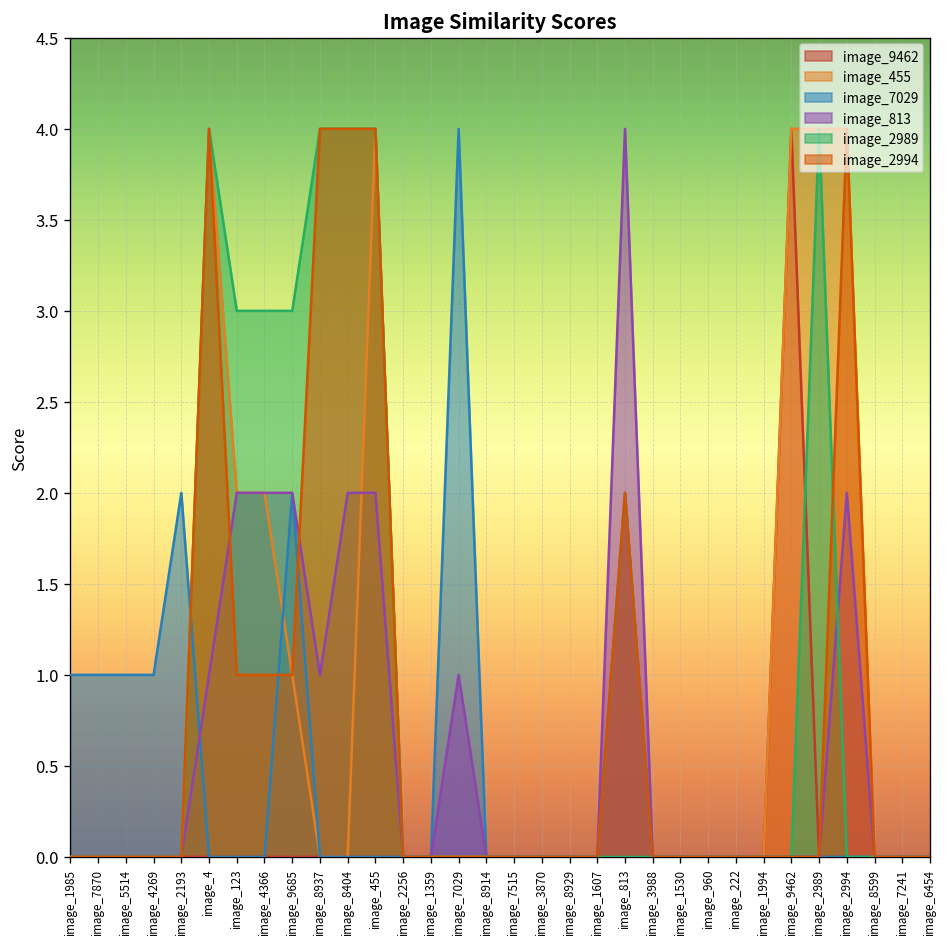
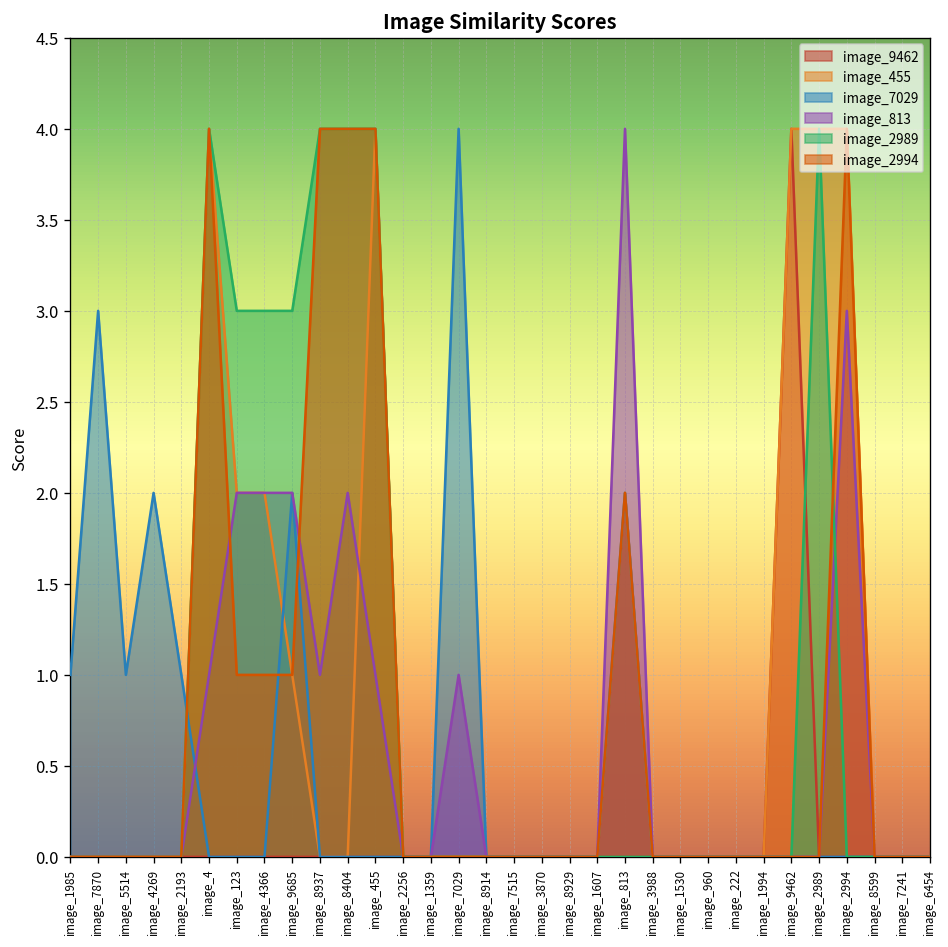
  {
    "image_7029": {
      "image_1985": 1,
-     "image_7870": 1,
+     "image_7870": 3,
      "image_5514": 1,
-     "image_4269": 1,
-     "image_2193": 2,
+     "image_4269": 2,
+     "image_2193": 1,
      "image_7029": 4
    },
    "image_813": {
      "image_4": 1,
      "image_8937": 1,
      "image_8404": 2,
-     "image_455": 2,
+     "image_455": 1,
      "image_7029": 1,
      "image_813": 4,
-     "image_2994": 2
+     "image_2994": 3
    },
    "image_2989": {
      "image_123": 3,
      "image_4366": 3,
      "image_9685": 3
    }
  }
